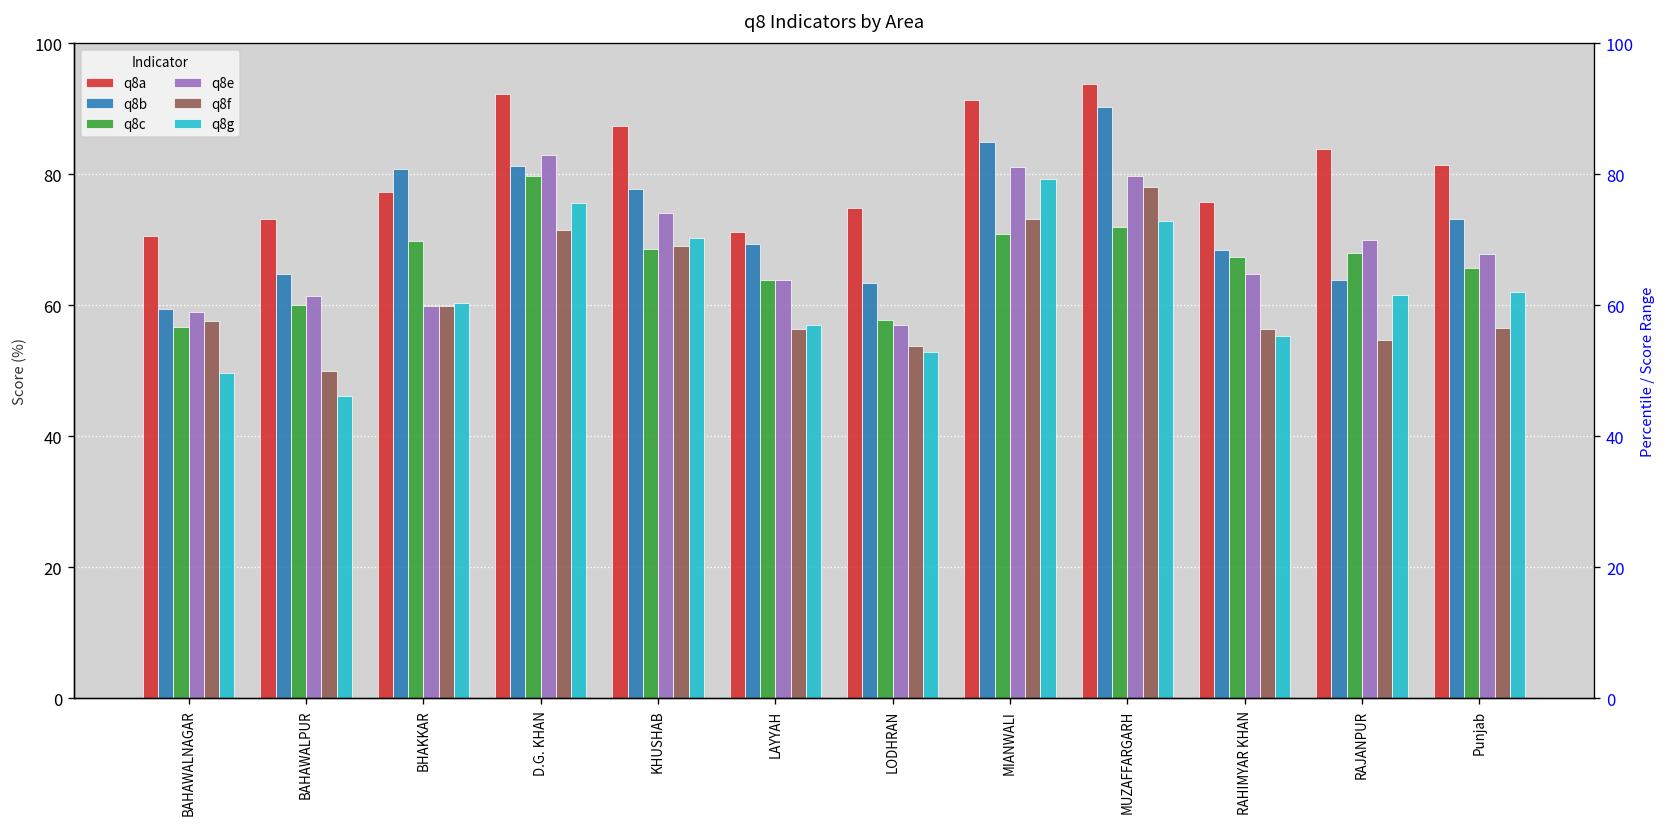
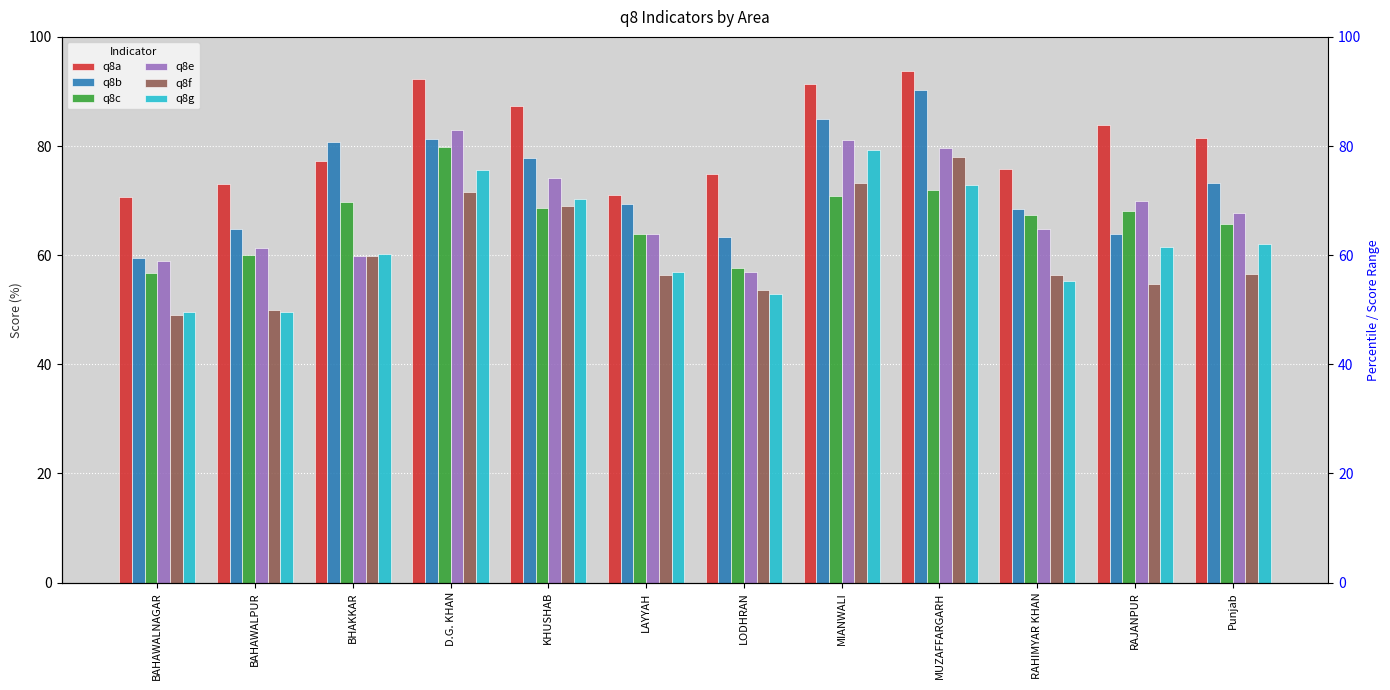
  {
    "q8a": {
      "BAHAWALNAGAR": 71,
      "BAHAWALPUR": 73,
      "BHAKKAR": 77,
      "D.G. KHAN": 92,
      "KHUSHAB": 87,
      "LAYYAH": 71,
      "LODHRAN": 75,
      "MIANWALI": 91,
      "MUZAFFARGARH": 94,
      "RAHIMYAR KHAN": 76,
      "RAJANPUR": 84,
      "Punjab": 81
    },
    "q8b": {
      "BAHAWALNAGAR": 59,
      "BAHAWALPUR": 65,
      "BHAKKAR": 81,
      "D.G. KHAN": 81,
      "KHUSHAB": 78,
      "LAYYAH": 69,
      "LODHRAN": 63,
      "MIANWALI": 85,
      "MUZAFFARGARH": 90,
      "RAHIMYAR KHAN": 68,
      "RAJANPUR": 64,
      "Punjab": 73
    },
    "q8c": {
      "BAHAWALNAGAR": 57,
      "BAHAWALPUR": 60,
      "BHAKKAR": 70,
      "D.G. KHAN": 80,
      "KHUSHAB": 69,
      "LAYYAH": 64,
      "LODHRAN": 58,
      "MIANWALI": 71,
      "MUZAFFARGARH": 72,
      "RAHIMYAR KHAN": 67,
      "RAJANPUR": 68,
      "Punjab": 66
    },
    "q8e": {
      "BAHAWALNAGAR": 59,
      "BAHAWALPUR": 61,
      "BHAKKAR": 60,
      "D.G. KHAN": 83,
      "KHUSHAB": 74,
      "LAYYAH": 64,
      "LODHRAN": 57,
      "MIANWALI": 81,
      "MUZAFFARGARH": 80,
      "RAHIMYAR KHAN": 65,
      "RAJANPUR": 70,
      "Punjab": 68
    },
    "q8f": {
-     "BAHAWALNAGAR": 58,
+     "BAHAWALNAGAR": 49,
      "BAHAWALPUR": 50,
      "BHAKKAR": 60,
      "D.G. KHAN": 72,
      "KHUSHAB": 69,
      "LAYYAH": 56,
      "LODHRAN": 54,
      "MIANWALI": 73,
      "MUZAFFARGARH": 78,
      "RAHIMYAR KHAN": 56,
      "RAJANPUR": 55,
      "Punjab": 57
    },
    "q8g": {
      "BAHAWALNAGAR": 50,
-     "BAHAWALPUR": 46,
+     "BAHAWALPUR": 50,
      "BHAKKAR": 60,
      "D.G. KHAN": 76,
      "KHUSHAB": 70,
      "LAYYAH": 57,
      "LODHRAN": 53,
      "MIANWALI": 79,
      "MUZAFFARGARH": 73,
      "RAHIMYAR KHAN": 55,
      "RAJANPUR": 62,
      "Punjab": 62
    }
  }
